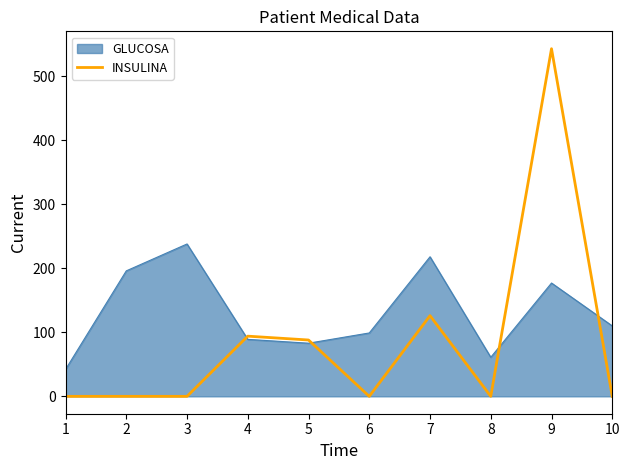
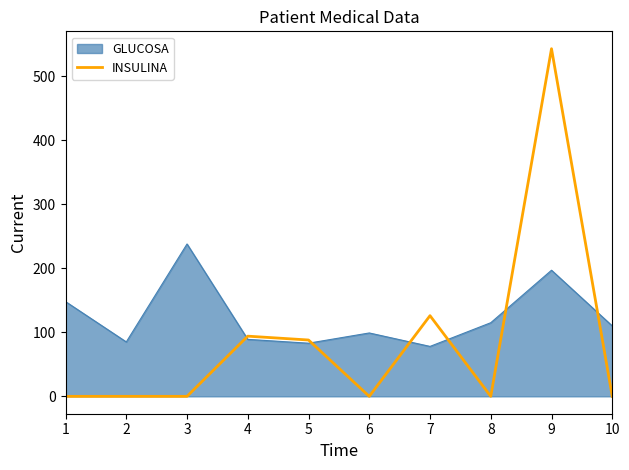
  {
    "GLUCOSA": {
-     "1": 40,
-     "2": 200,
+     "1": 150,
+     "2": 90,
      "3": 240,
      "4": 90,
      "5": 80,
      "6": 100,
-     "7": 220,
-     "8": 60,
-     "9": 180,
+     "7": 80,
+     "8": 120,
+     "9": 200,
      "10": 110
    },
    "INSULINA": {
      "1": 0,
      "2": 0,
      "3": 0,
      "4": 90,
      "5": 90,
      "6": 0,
      "7": 130,
      "8": 0,
      "9": 540,
      "10": 0
    }
  }
